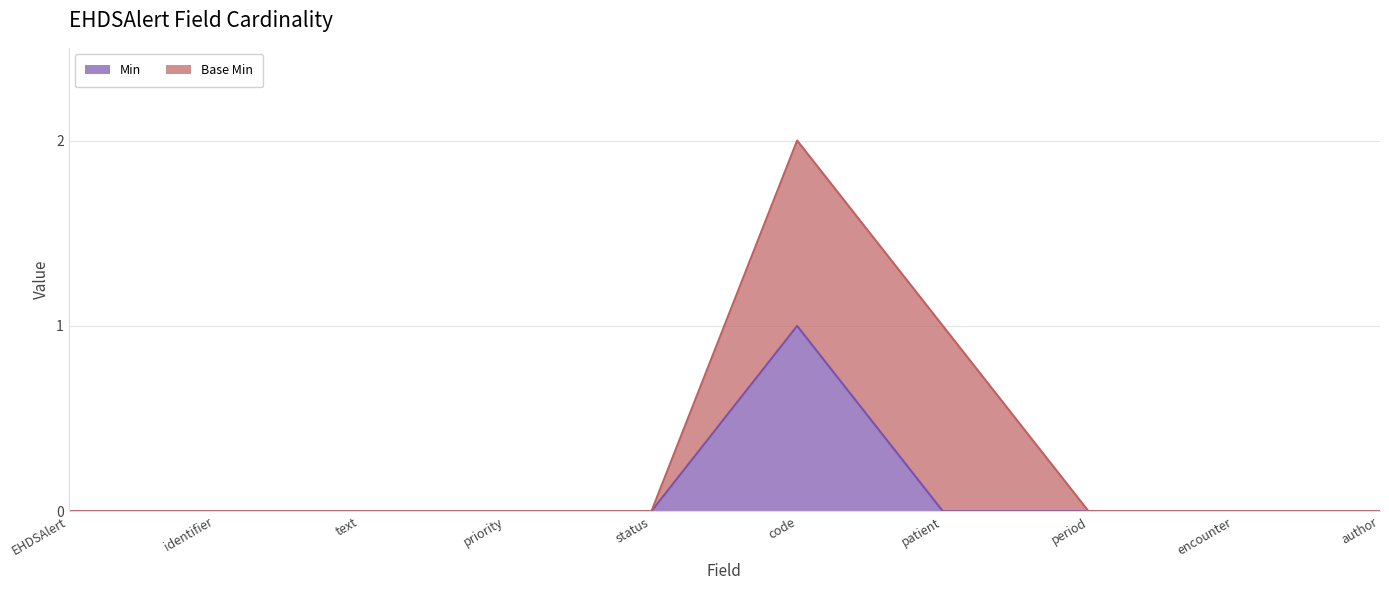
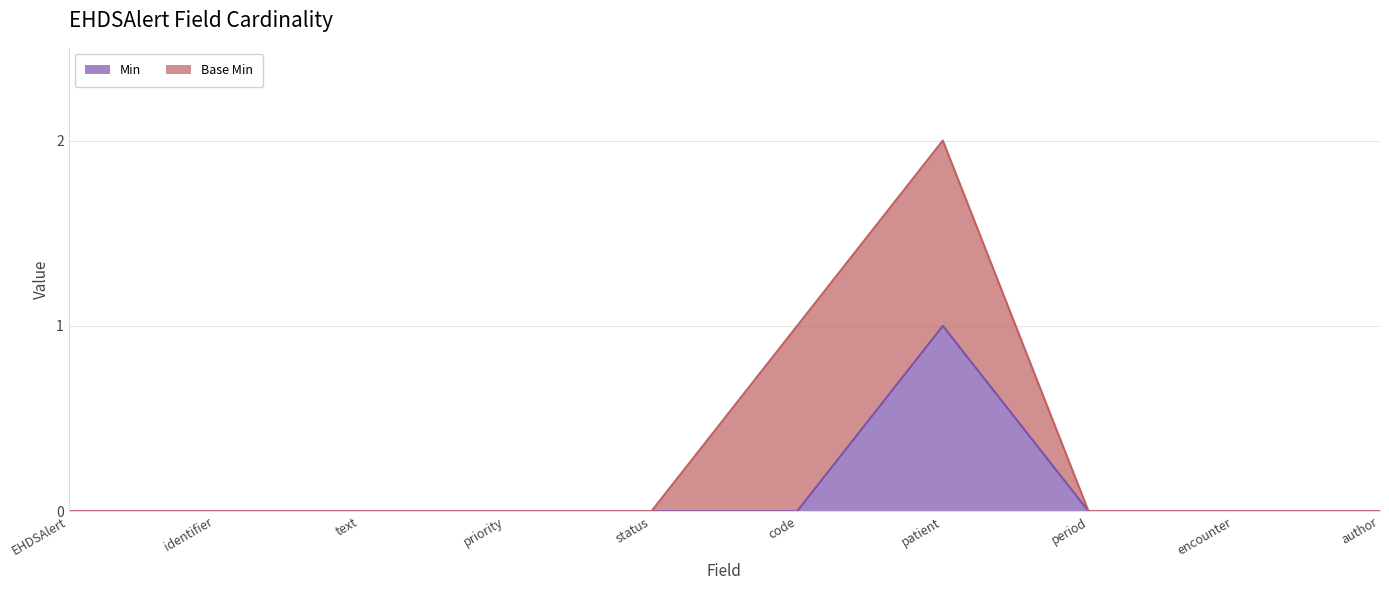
  {
    "Min": {
-     "code": 1,
-     "patient": 0
+     "code": 0,
+     "patient": 1
    },
    "Base Min": {
      "code": 1,
      "patient": 1
    }
  }
